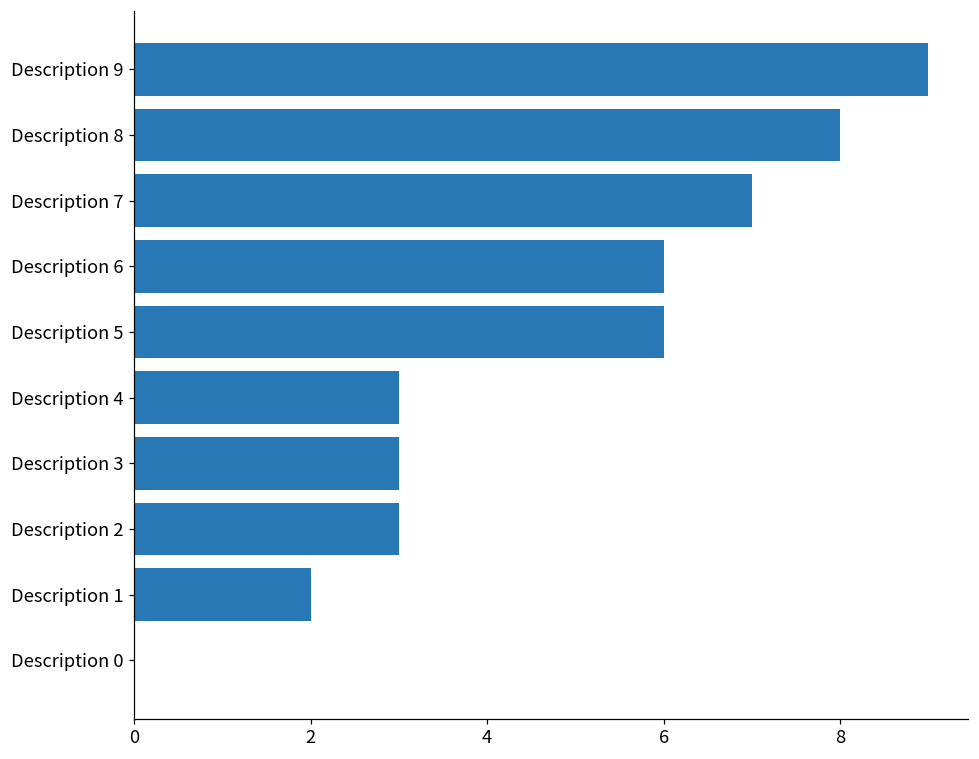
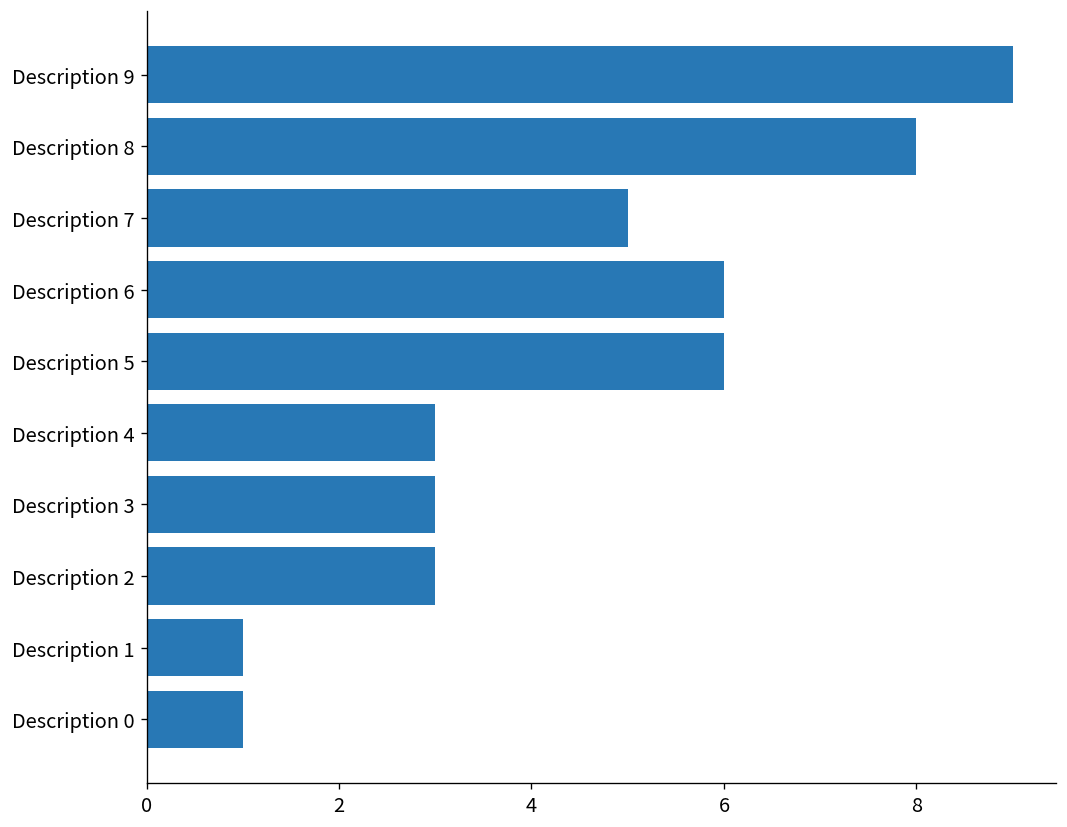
  {
    "Description 9": 9,
    "Description 8": 8,
-   "Description 7": 7,
+   "Description 7": 5,
    "Description 6": 6,
    "Description 5": 6,
    "Description 4": 3,
    "Description 3": 3,
    "Description 2": 3,
-   "Description 1": 2,
-   "Description 0": 0
+   "Description 1": 1,
+   "Description 0": 1
  }
